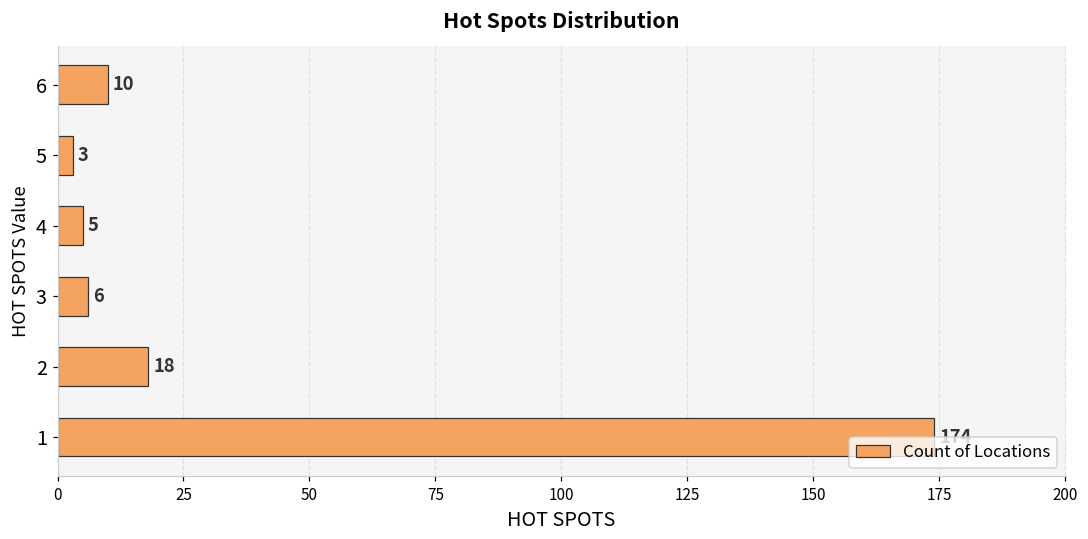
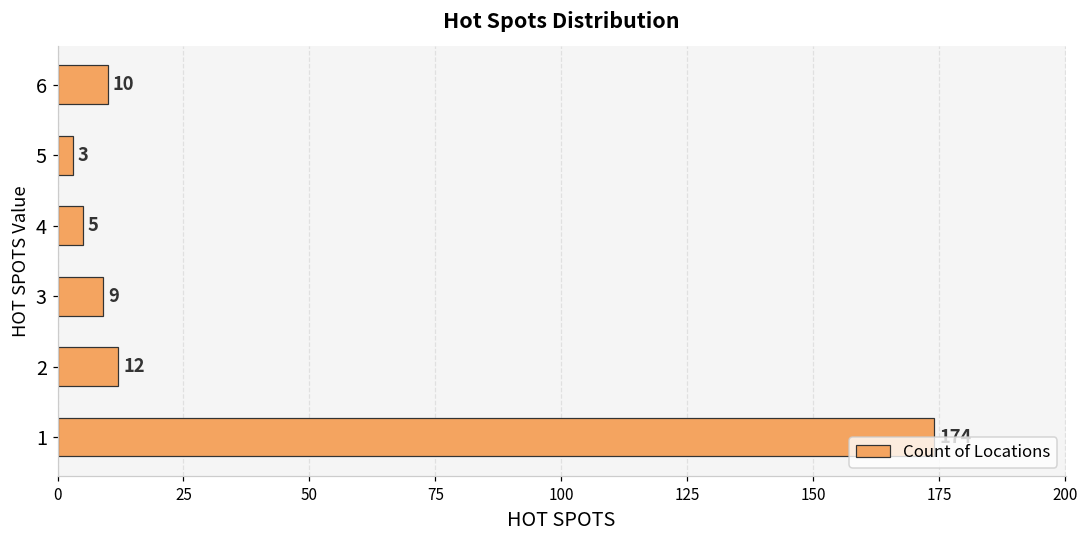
  {
    "6": 10,
    "5": 3,
    "4": 5,
-   "3": 6,
-   "2": 18
+   "3": 9,
+   "2": 12
  }
